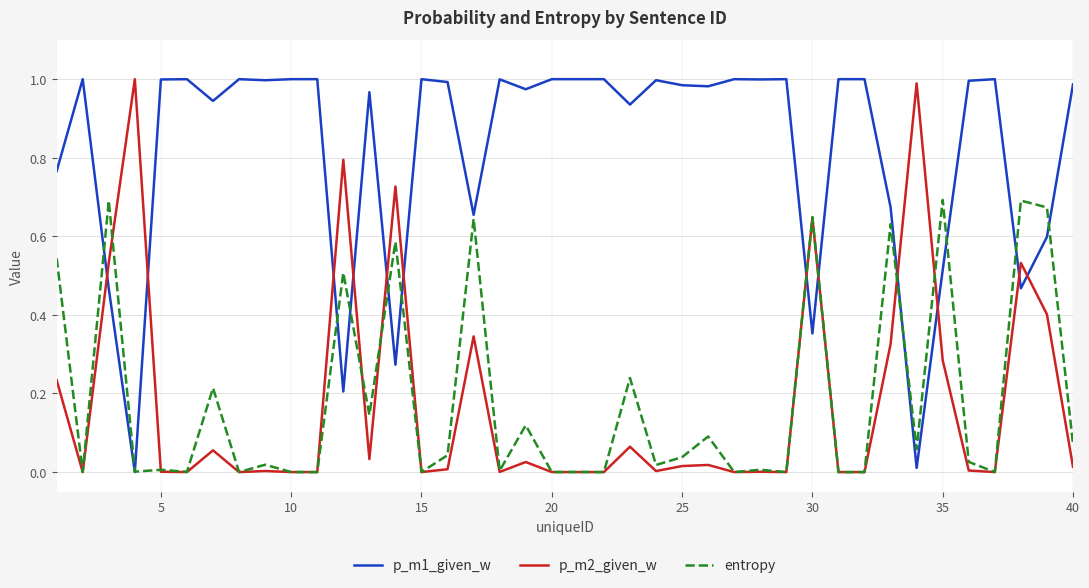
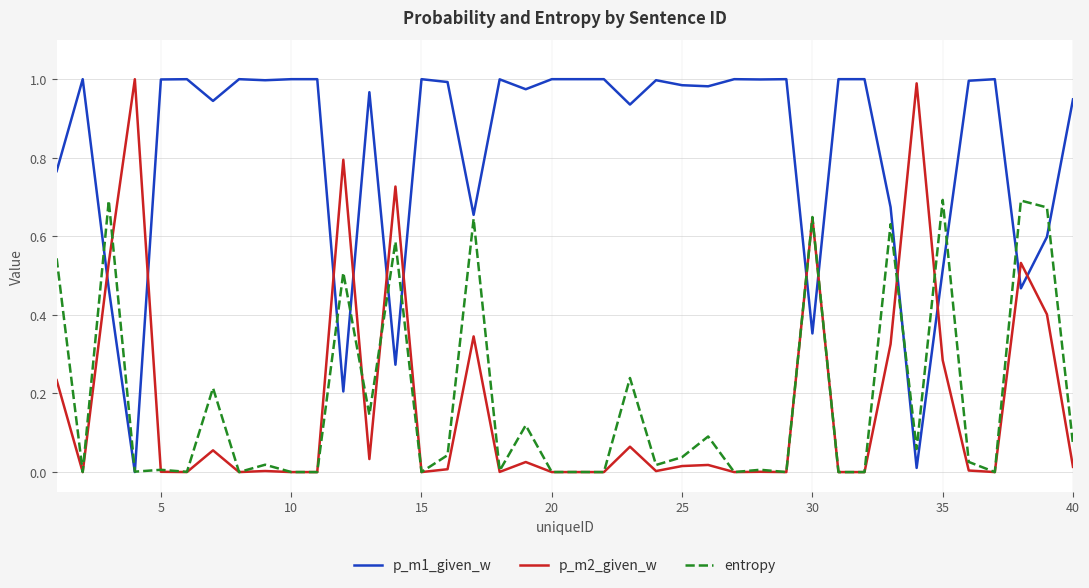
  {
    "p_m1_given_w": {
      "5": 1.00,
      "10": 1.00,
      "15": 1.00,
      "20": 1.00,
      "25": 0.98,
      "30": 0.35,
      "35": 0.51,
-     "40": 0.99
+     "40": 0.95
    },
    "p_m2_given_w": {
      "25": 0.02,
      "35": 0.28,
      "40": 0.01
    },
    "entropy": {
      "25": 0.04,
      "35": 0.69,
      "40": 0.07
    }
  }
